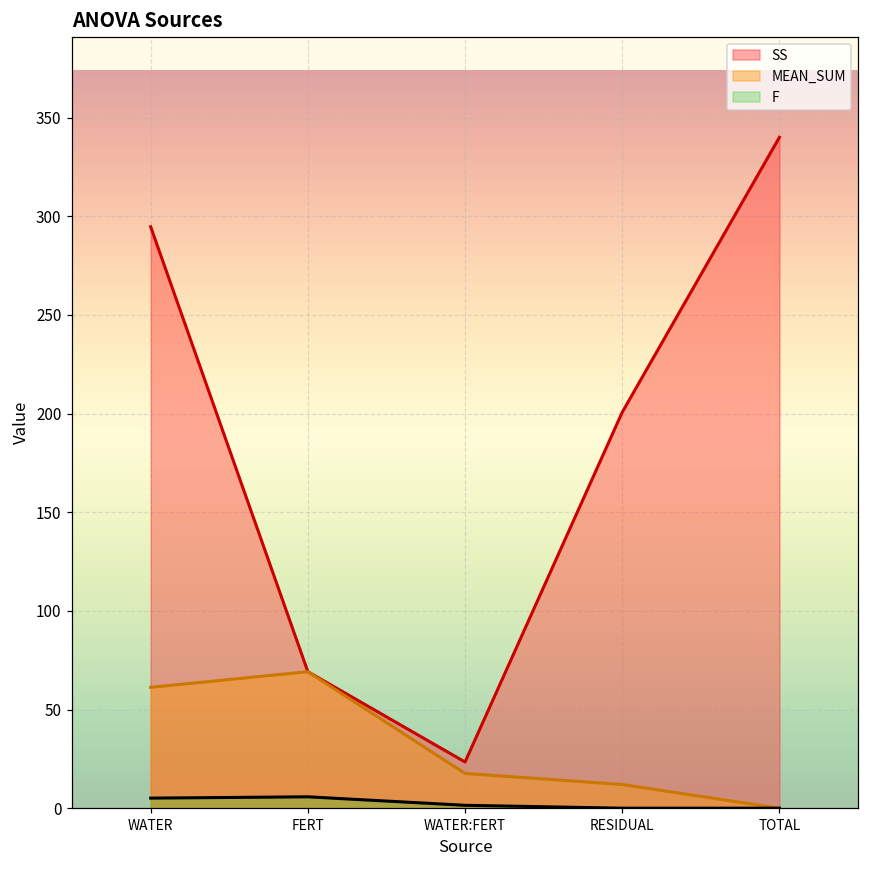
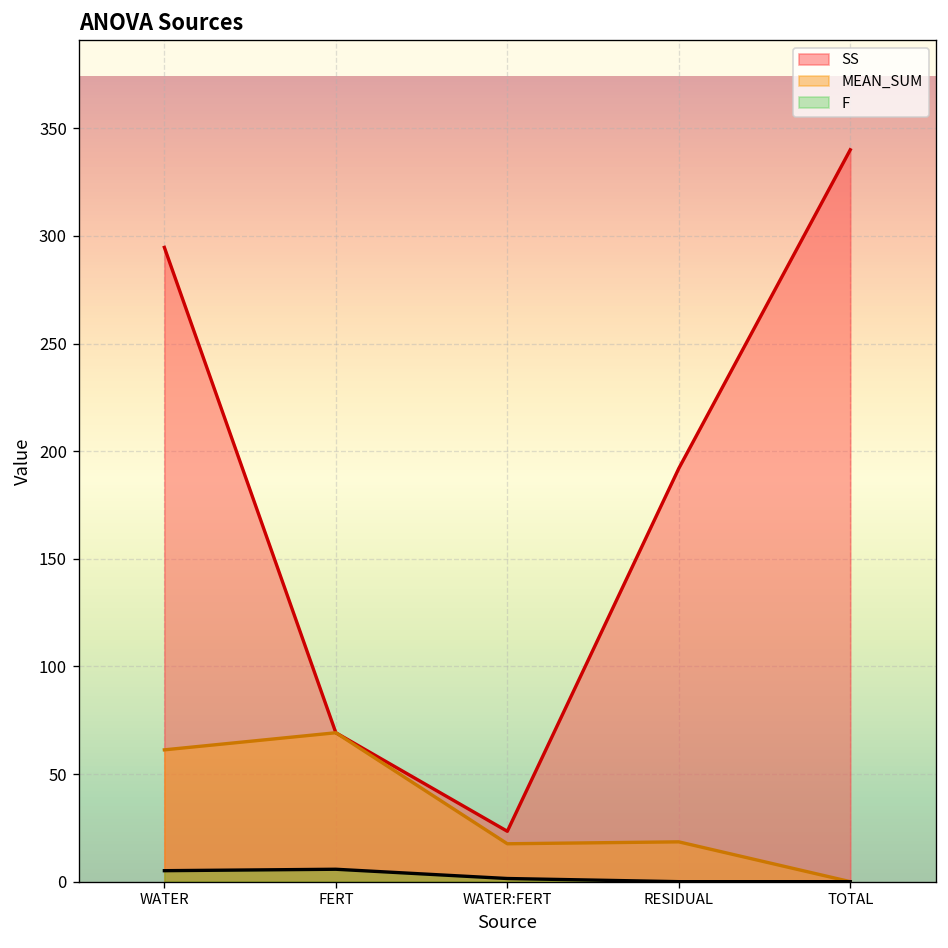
  {
    "SS": {
      "WATER": 295,
      "WATER:FERT": 23,
-     "RESIDUAL": 201,
+     "RESIDUAL": 192,
      "TOTAL": 340
    },
    "MEAN_SUM": {
      "WATER": 61,
      "WATER:FERT": 18,
-     "RESIDUAL": 12
+     "RESIDUAL": 19
    },
    "F": {
      "WATER": 5,
      "FERT": 6,
      "WATER:FERT": 1,
      "RESIDUAL": 0
    }
  }
